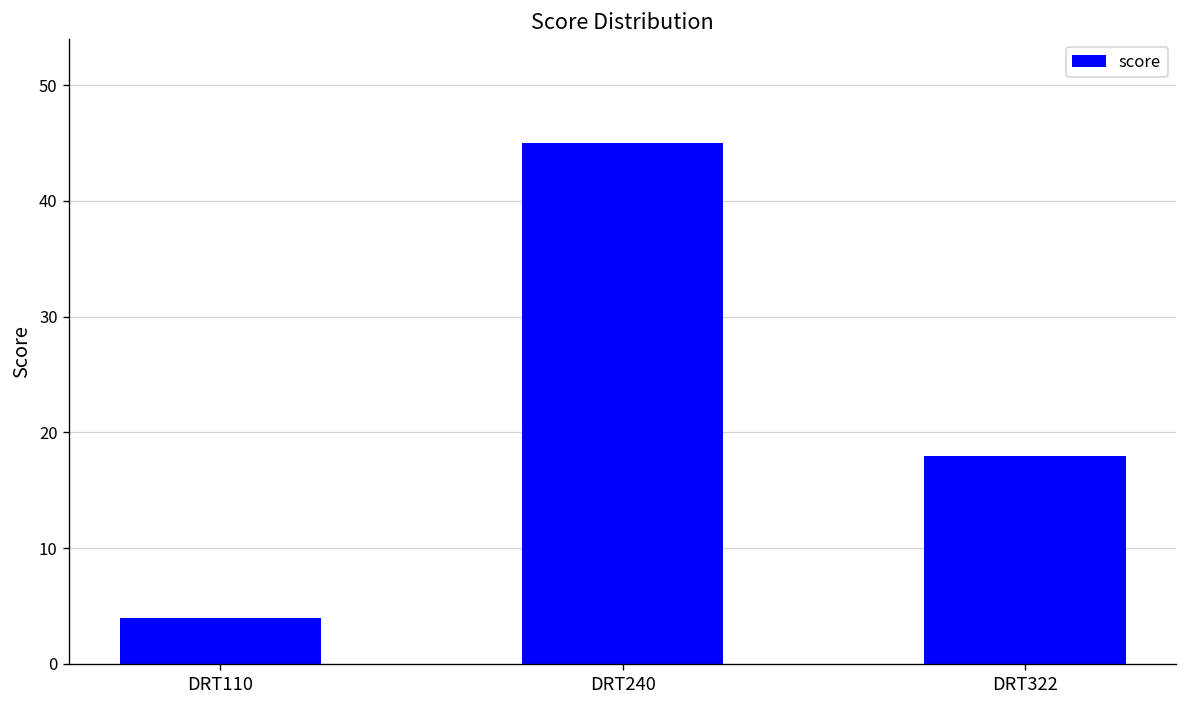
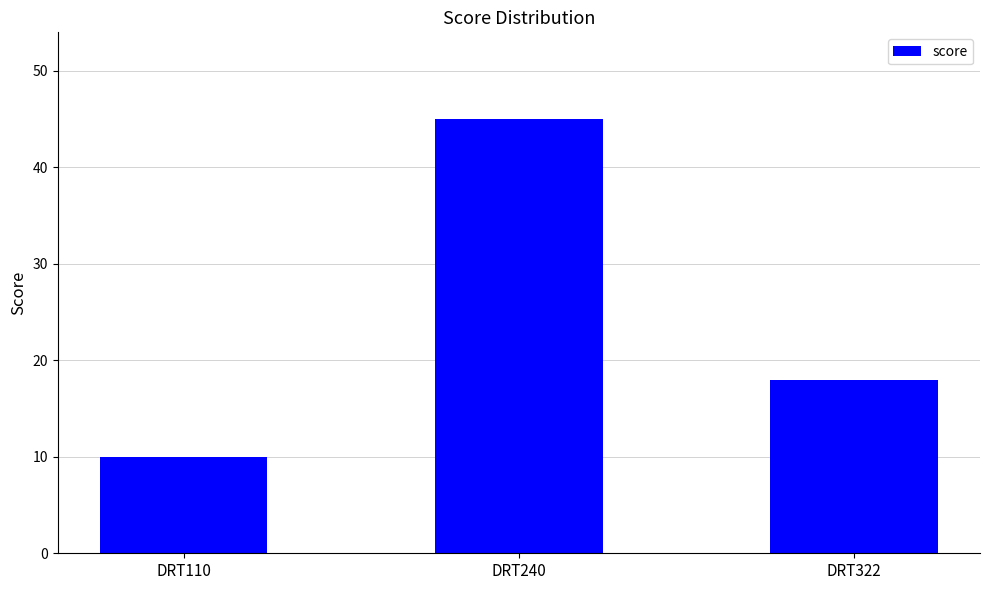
  {
-   "DRT110": 4,
+   "DRT110": 10,
    "DRT240": 45,
    "DRT322": 18
  }
